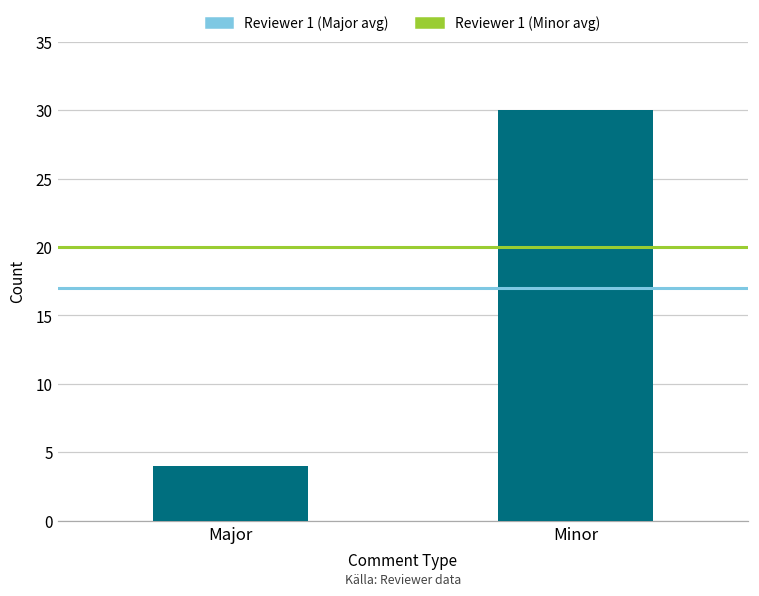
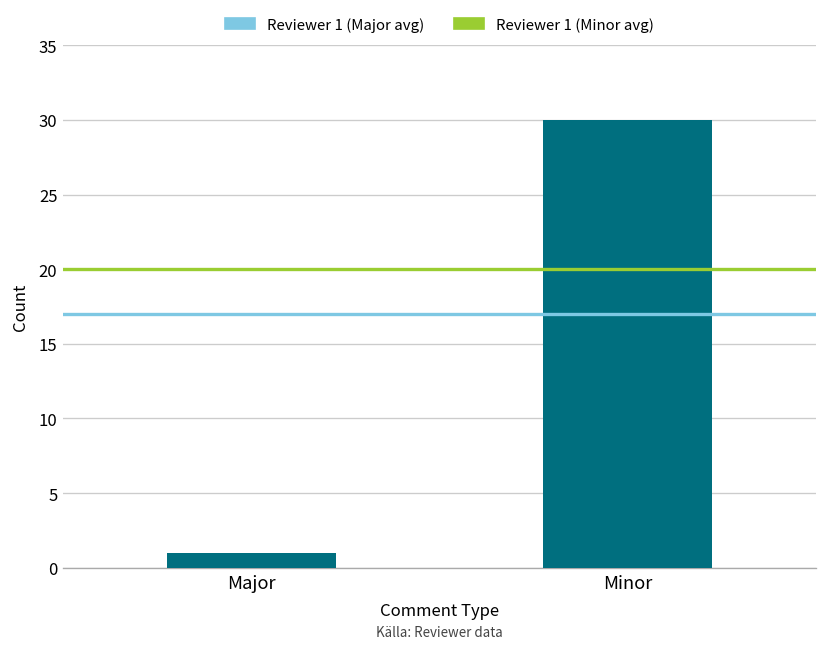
  {
-   "Major": 4,
+   "Major": 1,
    "Minor": 30
  }
